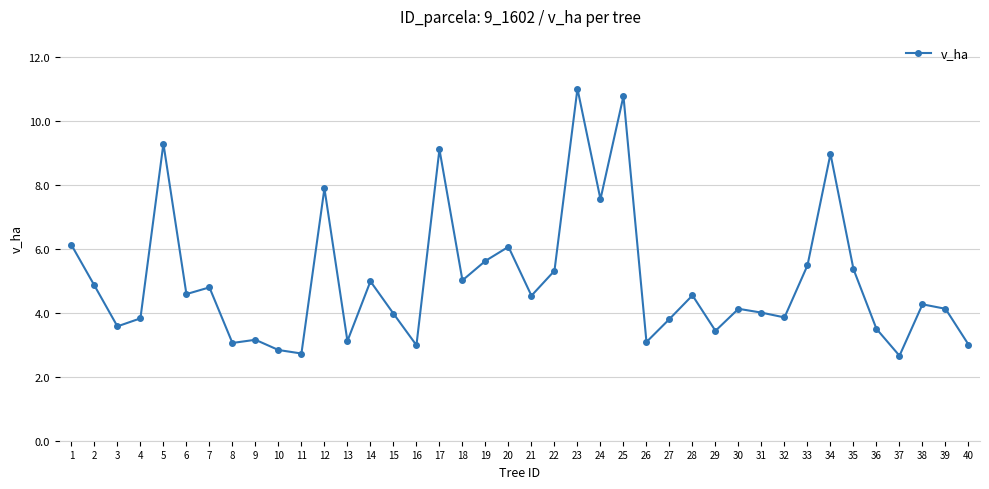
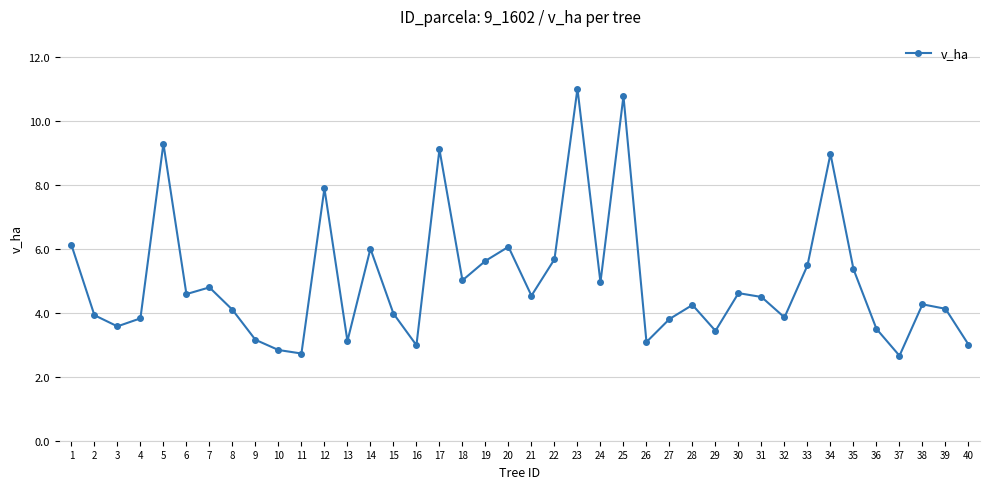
  {
    "1": 6.1,
-   "2": 4.9,
+   "2": 3.9,
    "3": 3.6,
    "4": 3.8,
    "5": 9.3,
    "6": 4.6,
    "7": 4.8,
-   "8": 3.1,
+   "8": 4.1,
    "9": 3.2,
    "10": 2.8,
    "11": 2.7,
    "12": 7.9,
    "13": 3.1,
-   "14": 5.0,
+   "14": 6.0,
    "15": 4.0,
    "16": 3.0,
    "17": 9.1,
    "18": 5.0,
    "19": 5.6,
    "20": 6.1,
    "21": 4.5,
-   "22": 5.3,
+   "22": 5.7,
    "23": 11.0,
-   "24": 7.6,
+   "24": 5.0,
    "25": 10.8,
    "26": 3.1,
    "27": 3.8,
-   "28": 4.6,
+   "28": 4.3,
    "29": 3.4,
-   "30": 4.1,
-   "31": 4.0,
+   "30": 4.6,
+   "31": 4.5,
    "32": 3.9,
    "33": 5.5,
    "34": 9.0,
    "35": 5.4,
    "36": 3.5,
    "37": 2.7,
    "38": 4.3,
    "39": 4.1,
    "40": 3.0
  }
